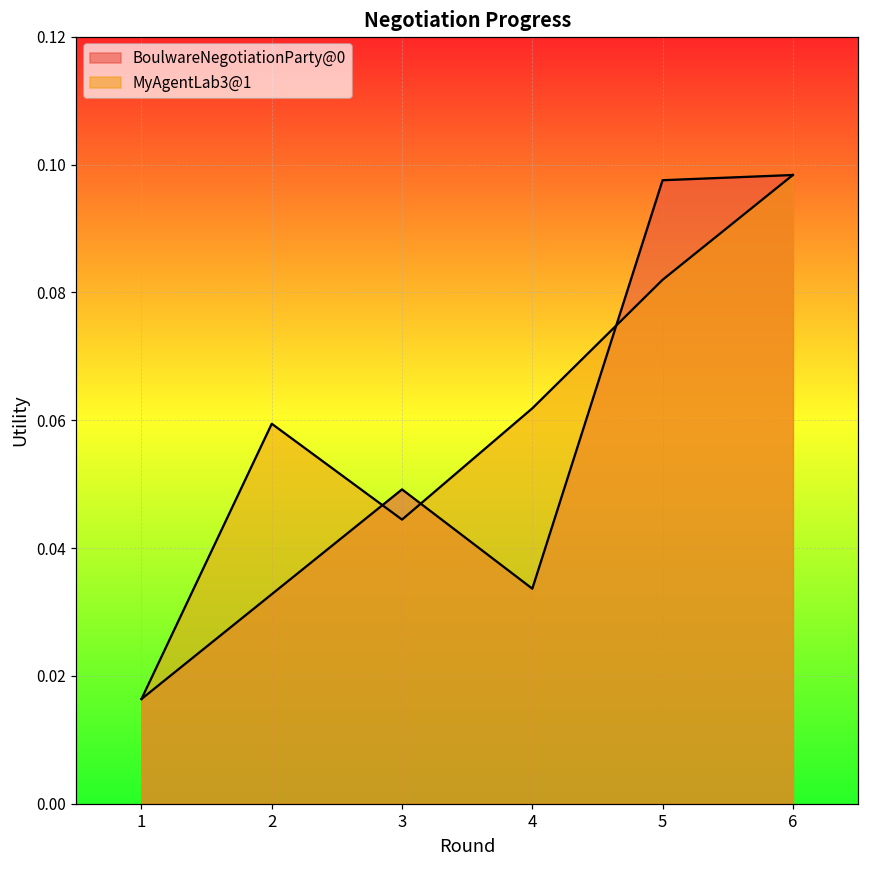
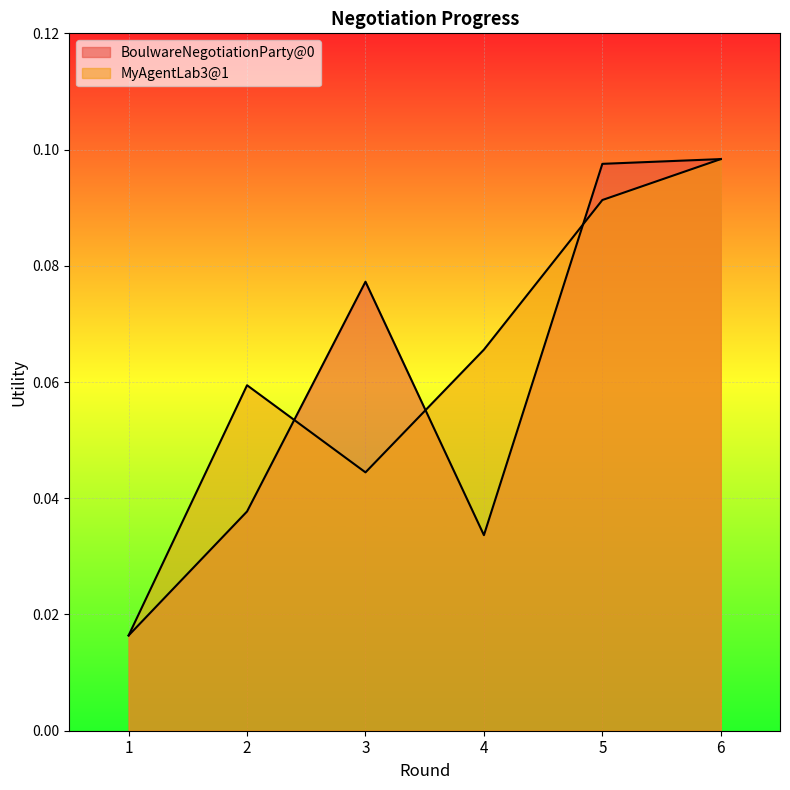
  {
    "BoulwareNegotiationParty@0": {
-     "2": 0.033,
-     "3": 0.049,
+     "2": 0.038,
+     "3": 0.077,
      "4": 0.034,
      "5": 0.098
    },
    "MyAgentLab3@1": {
      "2": 0.059,
      "3": 0.044,
-     "4": 0.062,
-     "5": 0.082
+     "4": 0.066,
+     "5": 0.091
    }
  }
